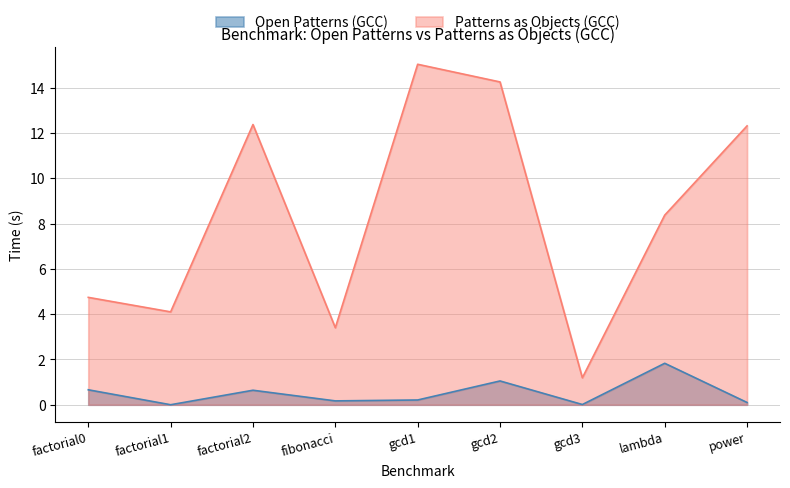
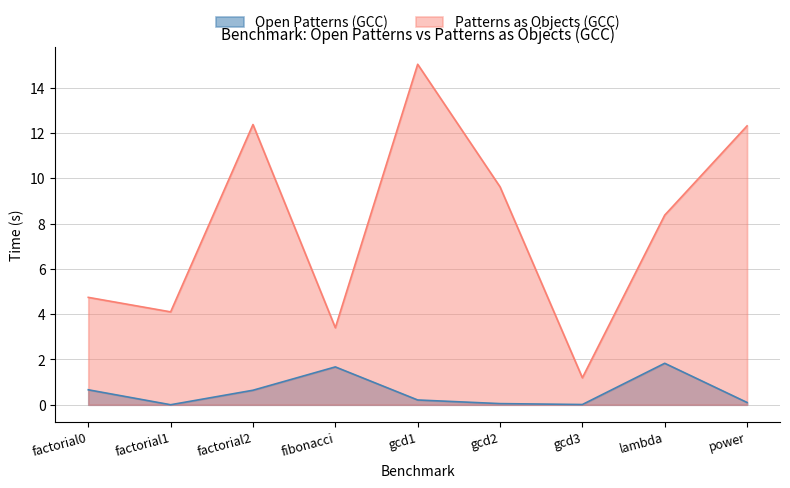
  {
    "Open Patterns (GCC)": {
      "factorial0": 0.7,
      "factorial1": 0.0,
      "factorial2": 0.6,
-     "fibonacci": 0.2,
+     "fibonacci": 1.7,
      "gcd1": 0.2,
-     "gcd2": 1.1,
+     "gcd2": 0.1,
      "gcd3": 0.0,
      "lambda": 1.8,
      "power": 0.1
    },
    "Patterns as Objects (GCC)": {
      "factorial0": 4.7,
      "factorial1": 4.1,
      "factorial2": 12.4,
      "fibonacci": 3.4,
      "gcd1": 15.0,
-     "gcd2": 14.3,
+     "gcd2": 9.6,
      "gcd3": 1.2,
      "lambda": 8.4,
      "power": 12.3
    }
  }
